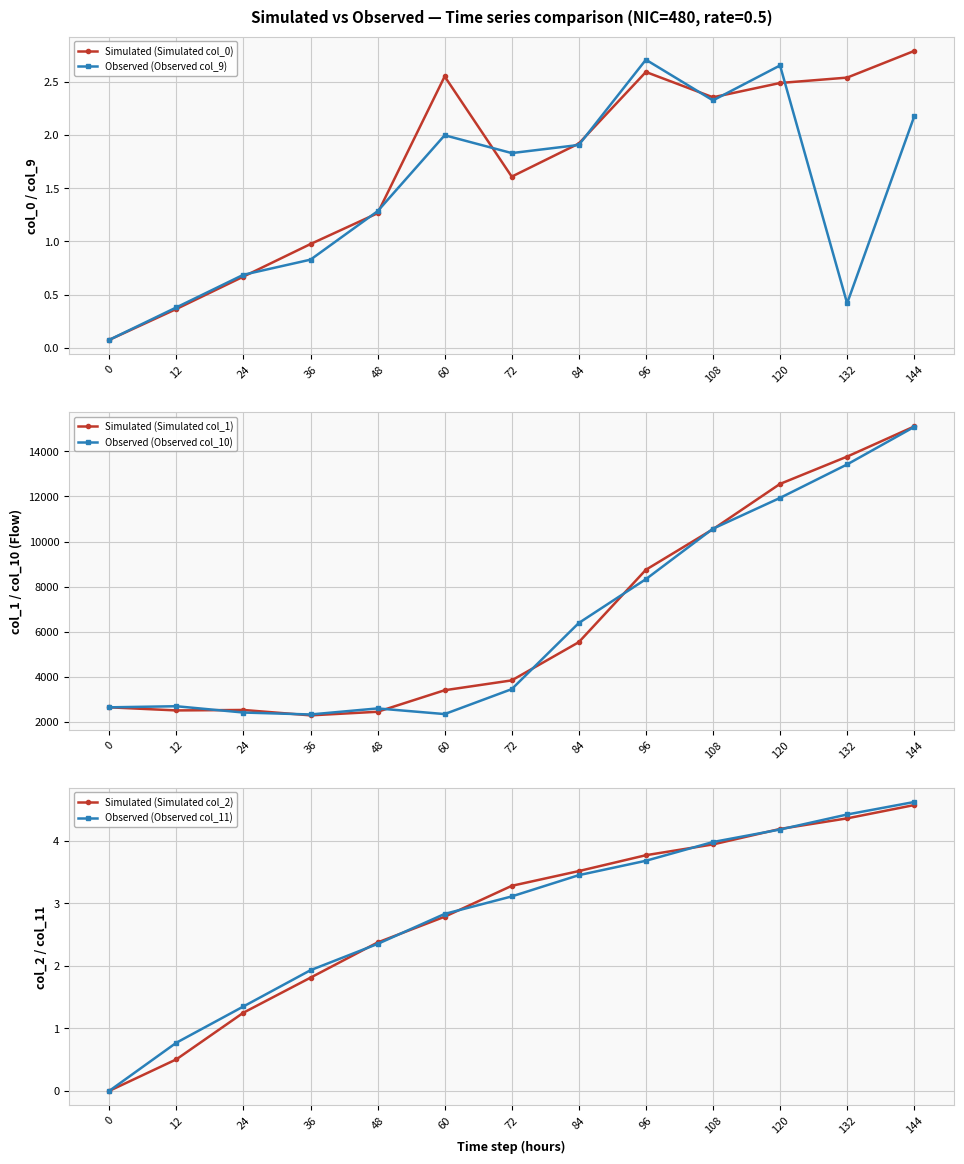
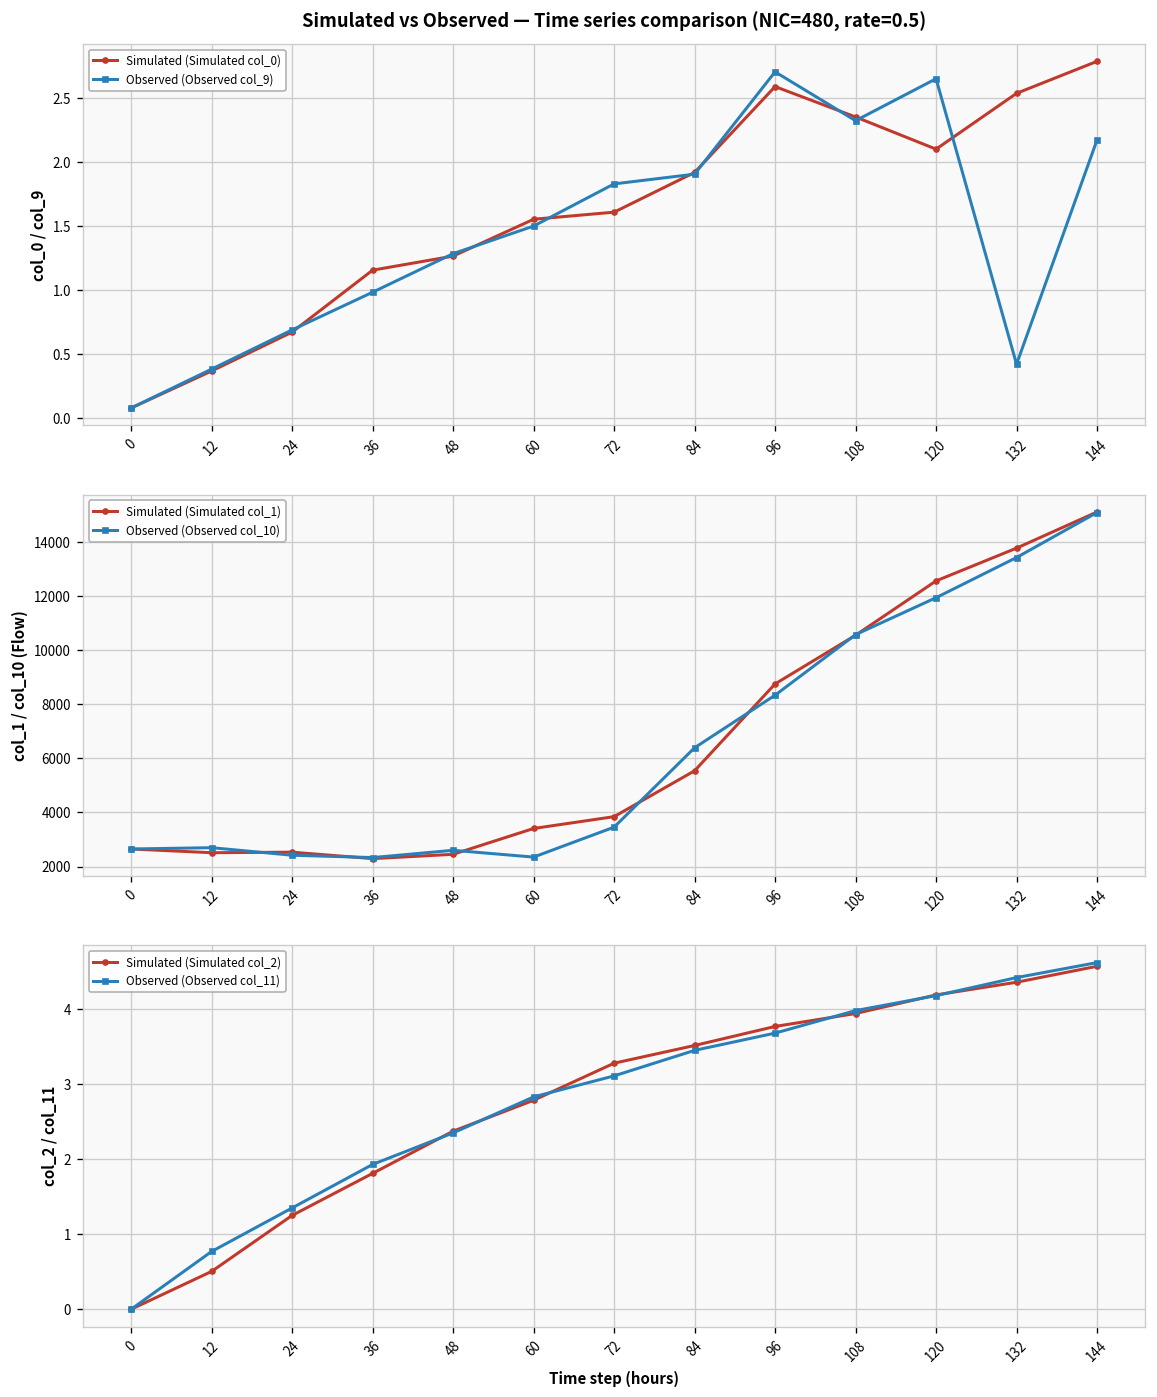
  {
    "Simulated vs Observed — Time series comparison (NIC=480, rate=0.5)": {
      "Simulated (Simulated col_0)": {
-       "36": 0.98,
-       "60": 2.55,
+       "36": 1.15,
+       "60": 1.55,
        "72": 1.61,
        "96": 2.59,
        "108": 2.35,
-       "120": 2.49,
+       "120": 2.10,
        "132": 2.54,
        "144": 2.79
      },
      "Observed (Observed col_9)": {
-       "36": 0.83,
-       "60": 2.00,
+       "36": 0.98,
+       "60": 1.50,
        "72": 1.83,
        "96": 2.70,
        "108": 2.32,
        "120": 2.65,
        "132": 0.42,
        "144": 2.17
      }
    }
  }
